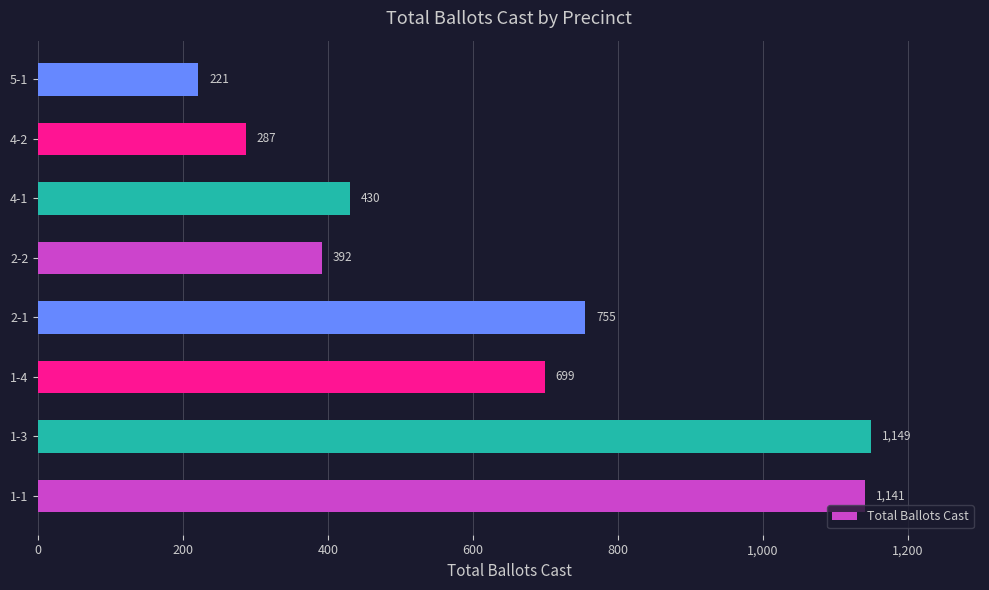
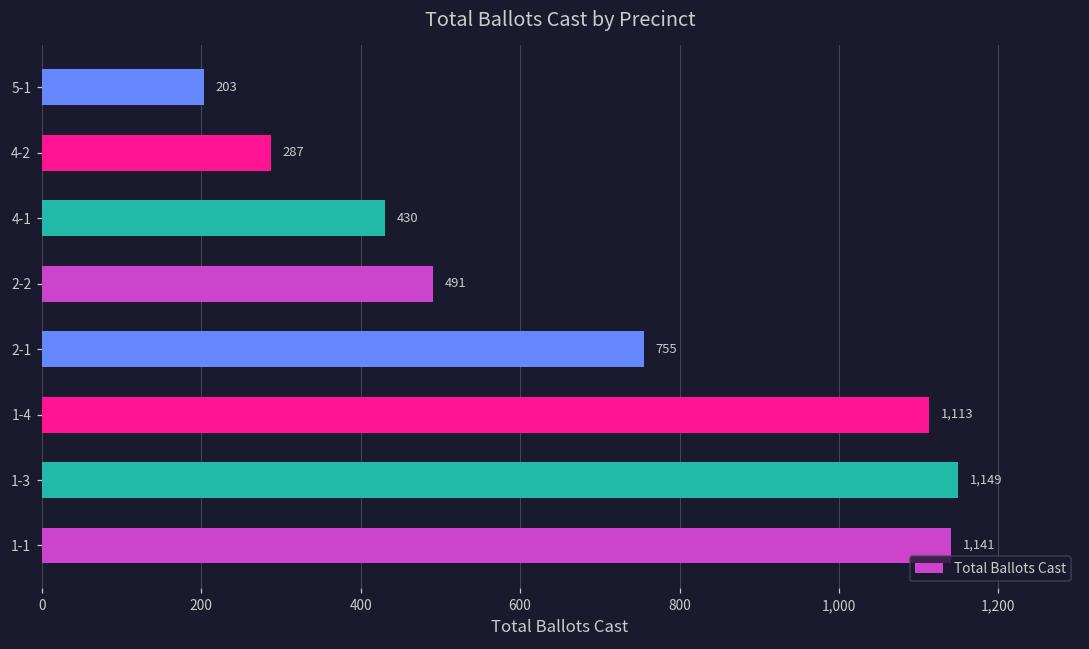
  {
-   "5-1": "221",
+   "5-1": "203",
    "4-2": "287",
    "4-1": "430",
-   "2-2": "392",
+   "2-2": "491",
    "2-1": "755",
-   "1-4": "699",
+   "1-4": "1,113",
    "1-3": "1,149",
    "1-1": "1,141"
  }
